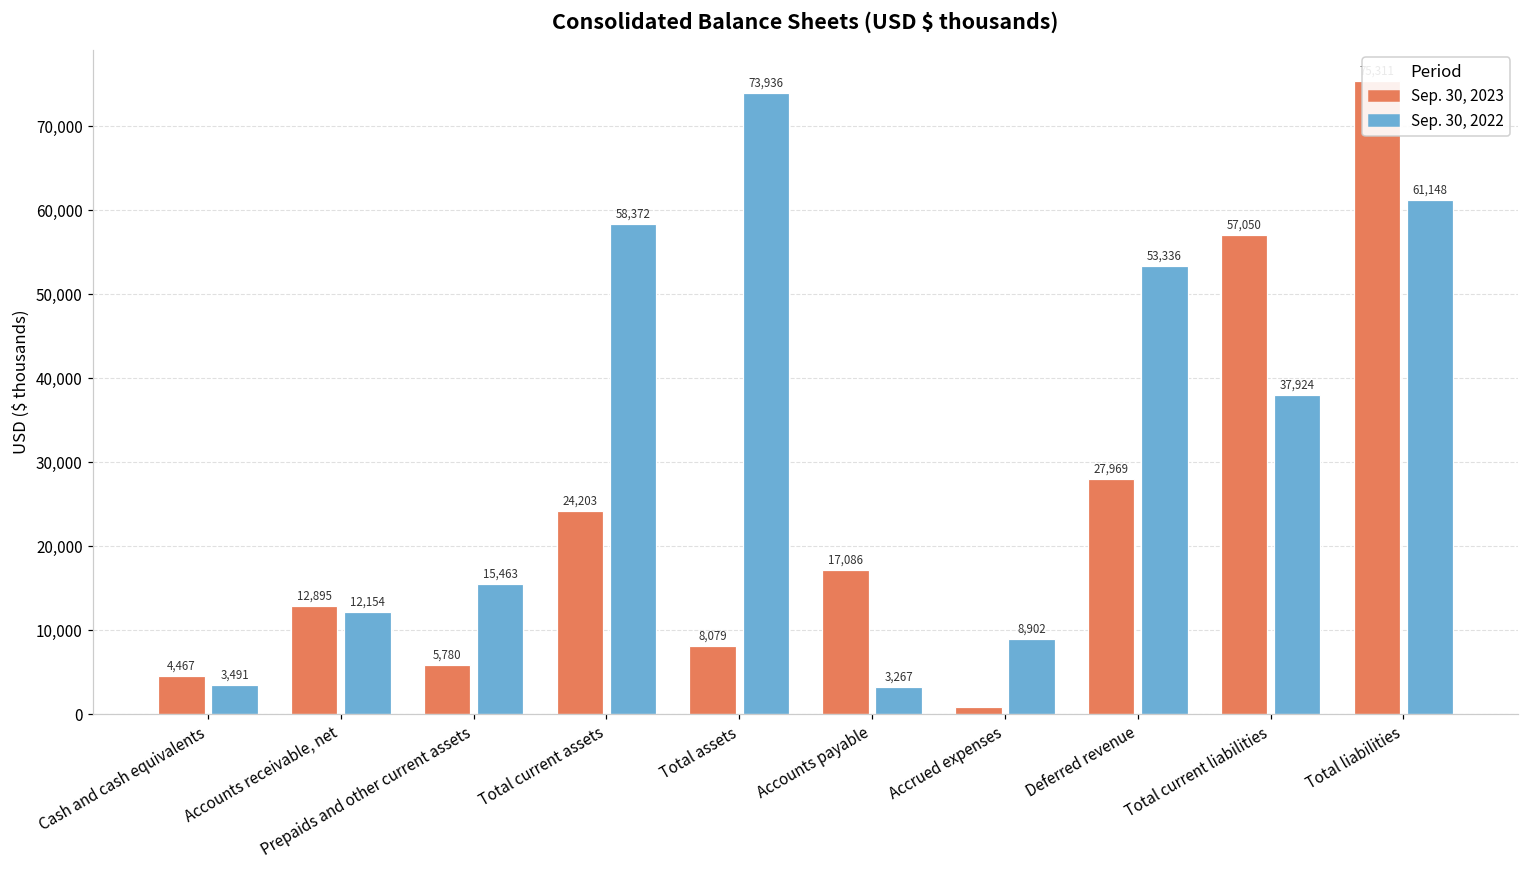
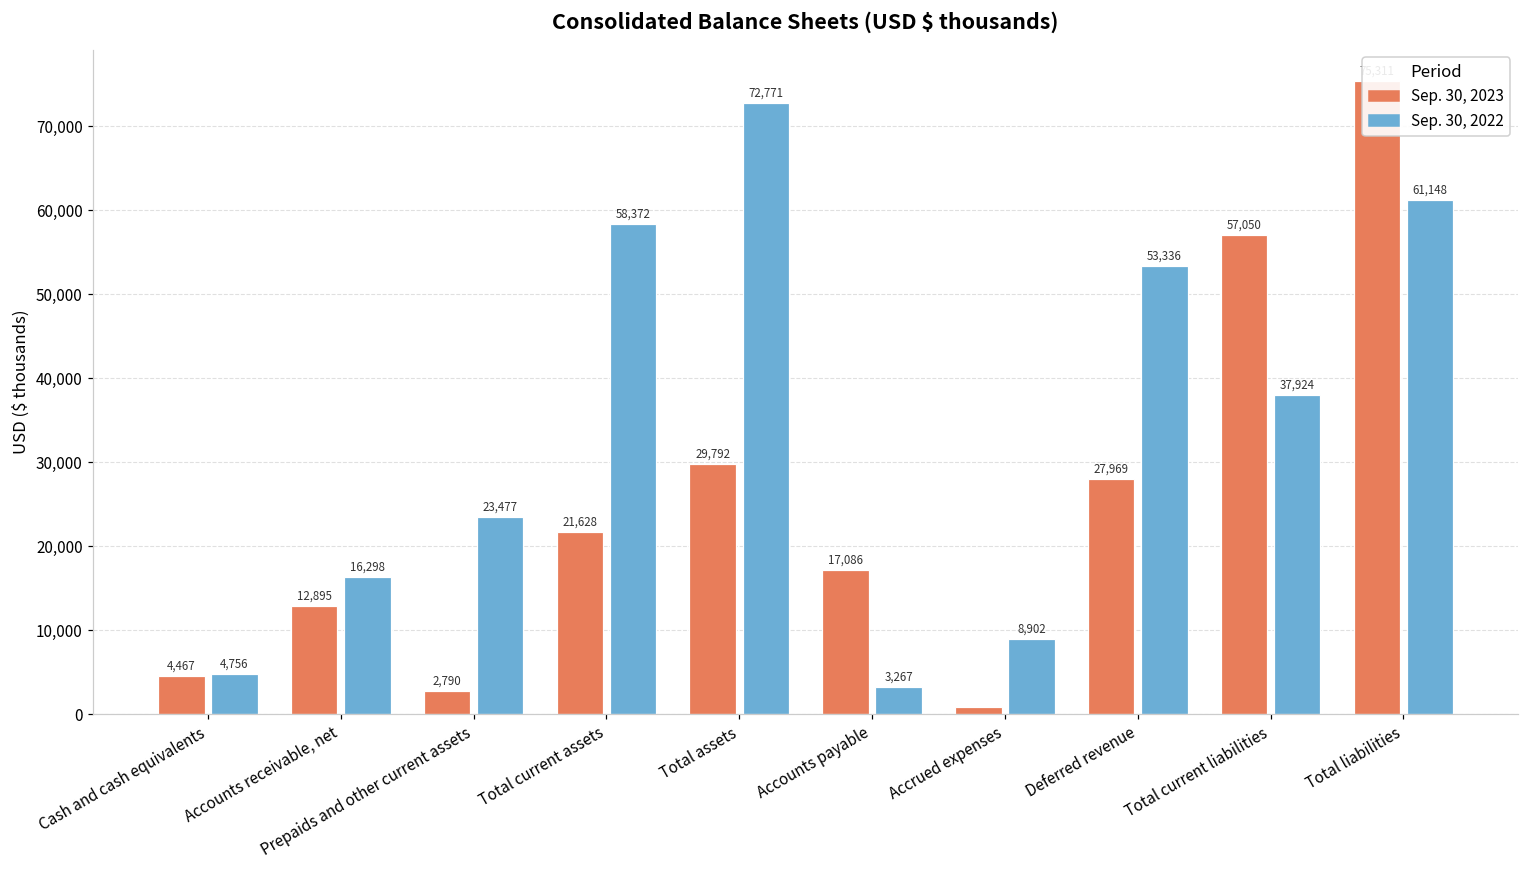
  {
    "Sep. 30, 2023": {
      "Cash and cash equivalents": "4,467",
      "Accounts receivable, net": "12,895",
-     "Prepaids and other current assets": "5,780",
-     "Total current assets": "24,203",
-     "Total assets": "8,079",
+     "Prepaids and other current assets": "2,790",
+     "Total current assets": "21,628",
+     "Total assets": "29,792",
      "Accounts payable": "17,086",
      "Deferred revenue": "27,969",
      "Total current liabilities": "57,050"
    },
    "Sep. 30, 2022": {
-     "Cash and cash equivalents": "3,491",
-     "Accounts receivable, net": "12,154",
-     "Prepaids and other current assets": "15,463",
+     "Cash and cash equivalents": "4,756",
+     "Accounts receivable, net": "16,298",
+     "Prepaids and other current assets": "23,477",
      "Total current assets": "58,372",
-     "Total assets": "73,936",
+     "Total assets": "72,771",
      "Accounts payable": "3,267",
      "Accrued expenses": "8,902",
      "Deferred revenue": "53,336",
      "Total current liabilities": "37,924",
      "Total liabilities": "61,148"
    }
  }
